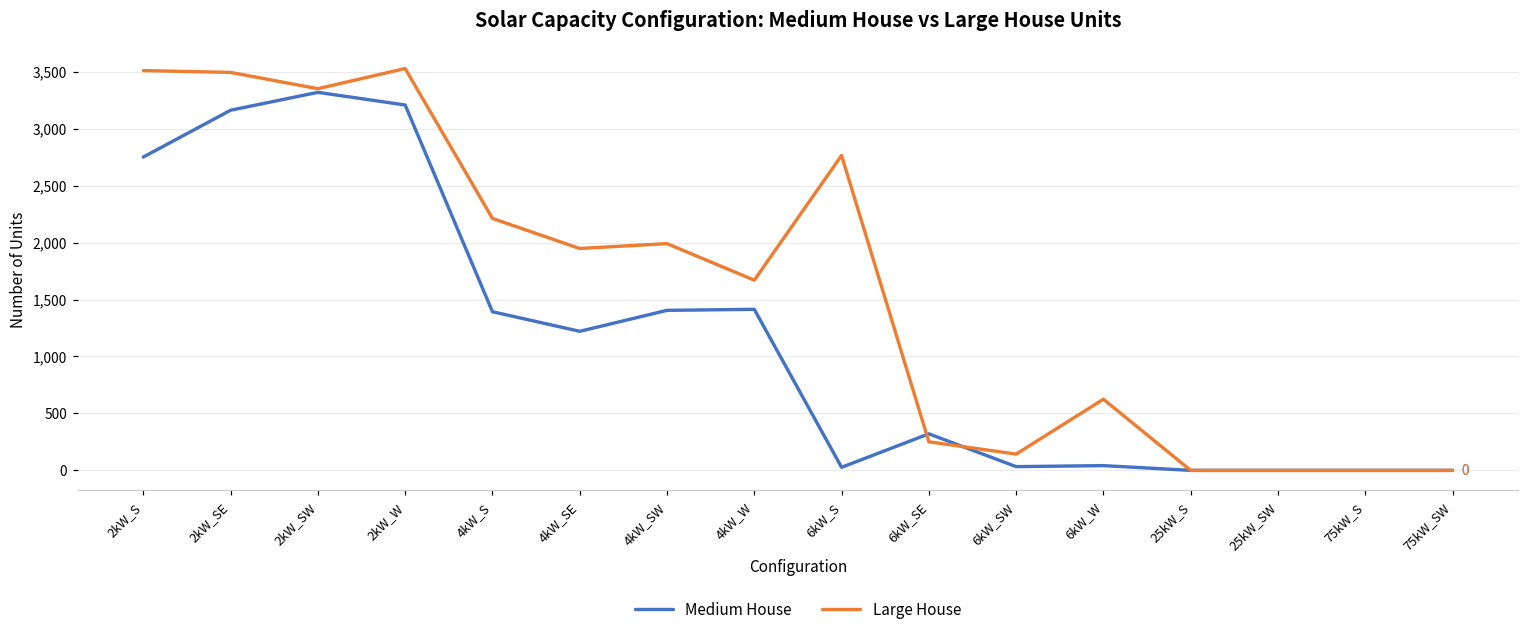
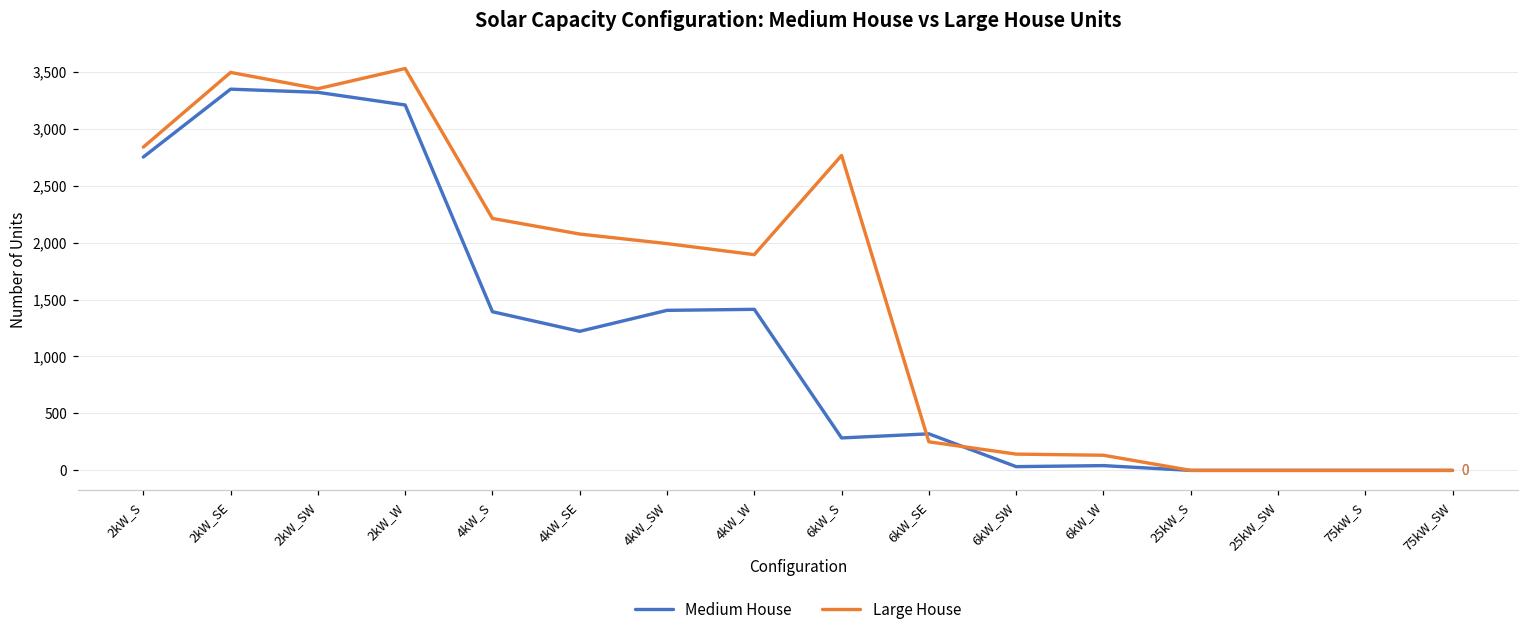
  {
    "Medium House": {
      "2kW_S": "2,750",
-     "2kW_SE": "3,160",
+     "2kW_SE": "3,350",
      "2kW_SW": "3,320",
      "2kW_W": "3,210",
      "4kW_S": "1,390",
      "4kW_SE": "1,220",
      "4kW_SW": "1,410",
      "4kW_W": "1,410",
-     "6kW_S": "30",
+     "6kW_S": "290",
      "6kW_SE": "320",
      "6kW_SW": "30",
      "6kW_W": "40"
    },
    "Large House": {
-     "2kW_S": "3,510",
+     "2kW_S": "2,840",
      "2kW_SE": "3,490",
      "2kW_SW": "3,350",
      "2kW_W": "3,530",
      "4kW_S": "2,210",
-     "4kW_SE": "1,950",
+     "4kW_SE": "2,080",
      "4kW_SW": "1,990",
-     "4kW_W": "1,670",
+     "4kW_W": "1,890",
      "6kW_S": "2,770",
      "6kW_SE": "250",
      "6kW_SW": "140",
-     "6kW_W": "630"
+     "6kW_W": "130"
    }
  }
